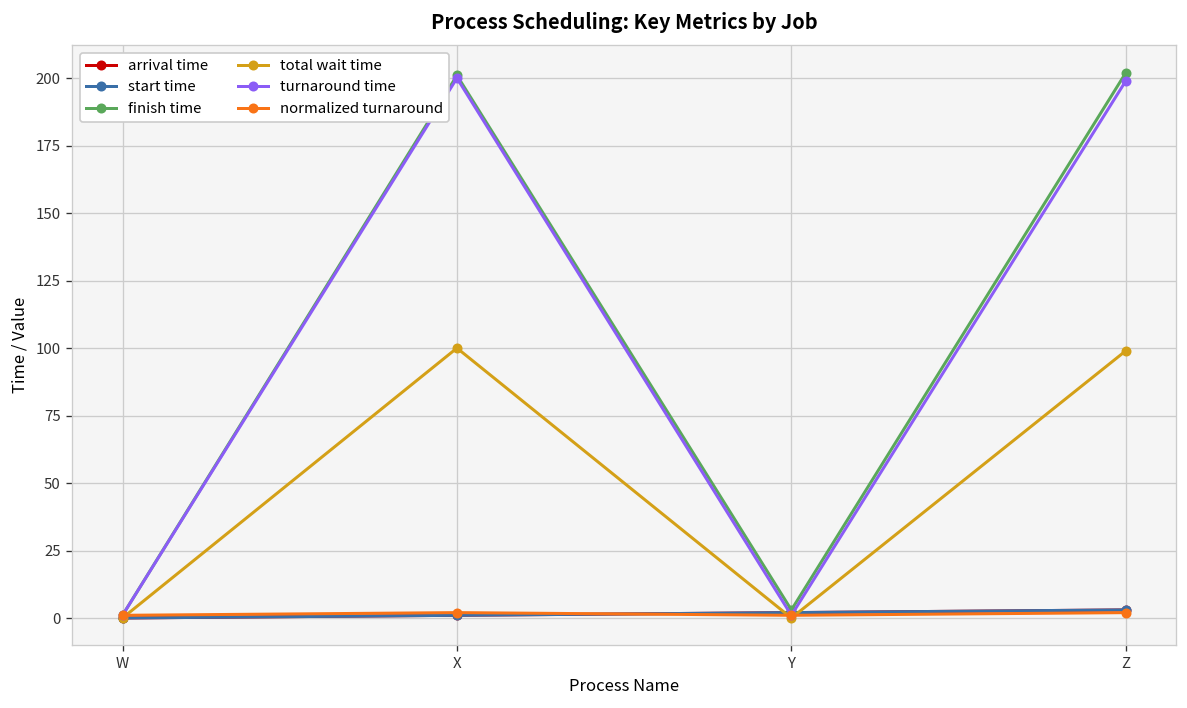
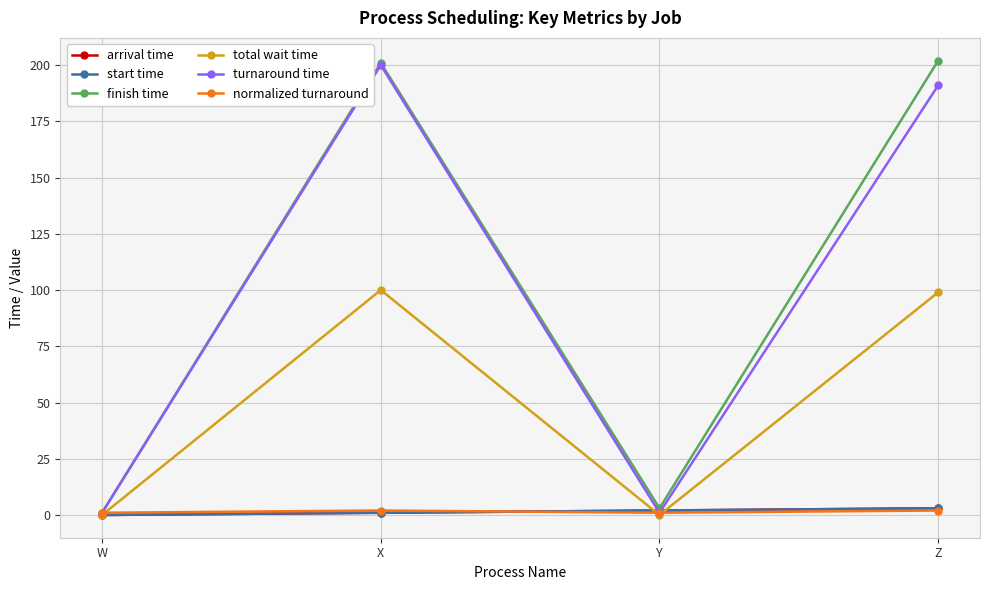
  {
    "finish time": {
      "Z": 202
    },
    "turnaround time": {
-     "Z": 199
+     "Z": 191
    }
  }
